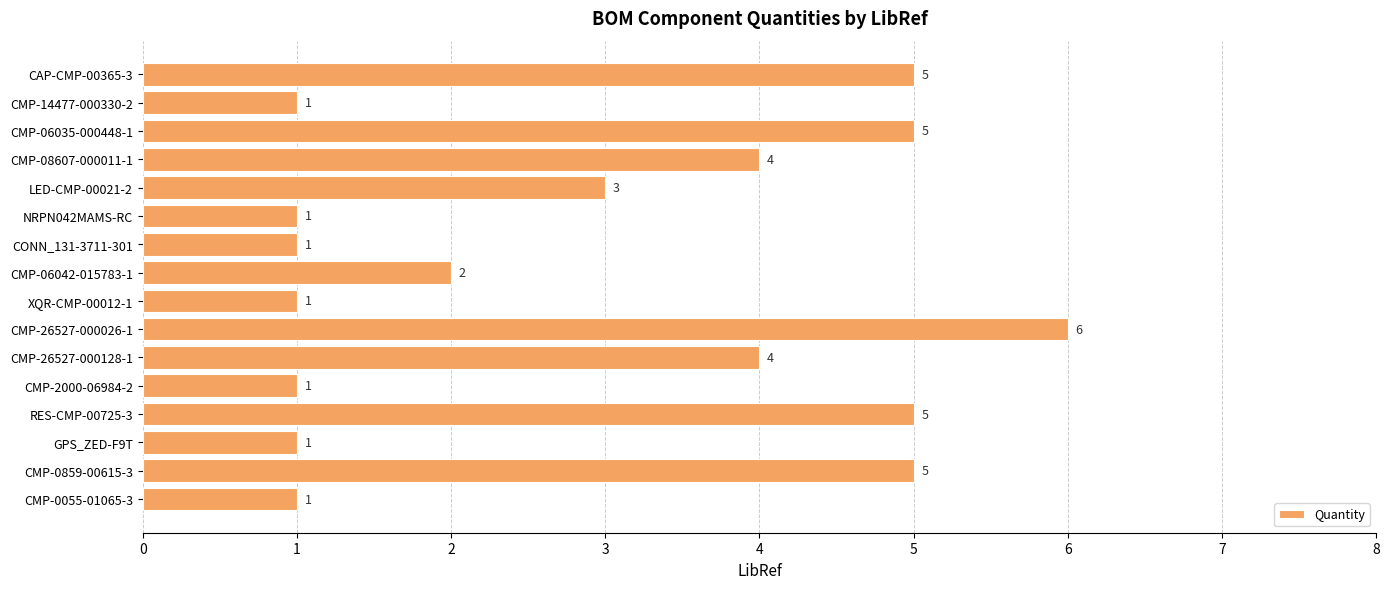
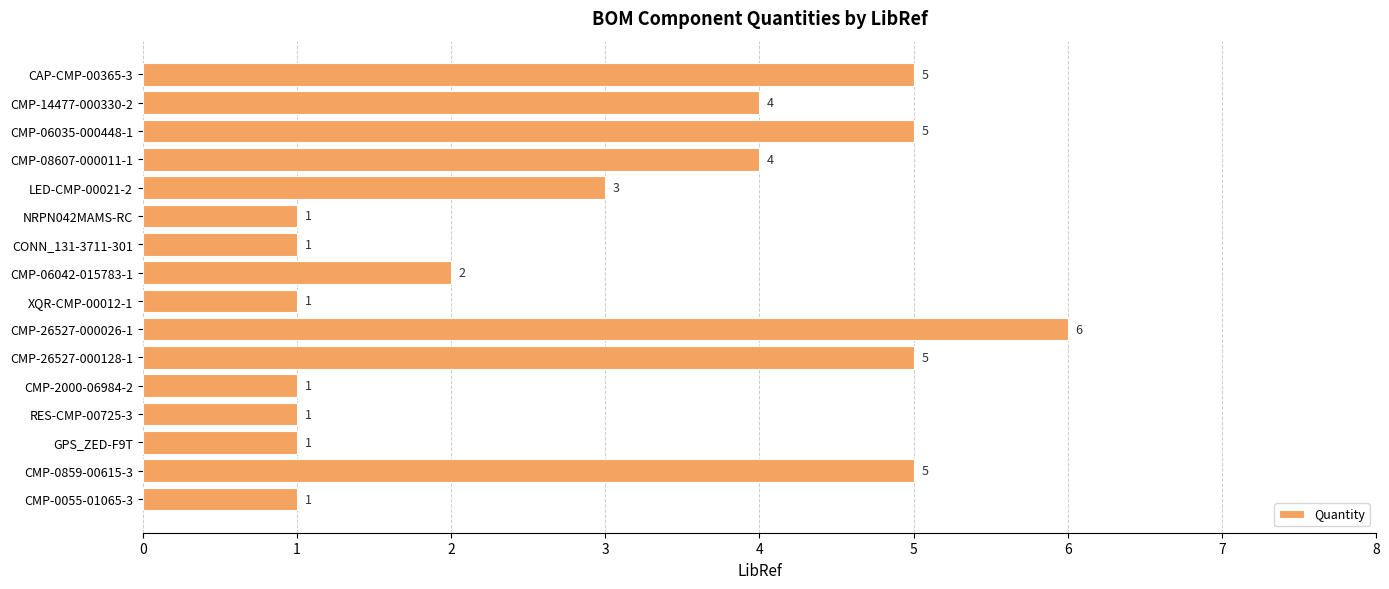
  {
    "CAP-CMP-00365-3": 5,
-   "CMP-14477-000330-2": 1,
+   "CMP-14477-000330-2": 4,
    "CMP-06035-000448-1": 5,
    "CMP-08607-000011-1": 4,
    "LED-CMP-00021-2": 3,
    "NRPN042MAMS-RC": 1,
    "CONN_131-3711-301": 1,
    "CMP-06042-015783-1": 2,
    "XQR-CMP-00012-1": 1,
    "CMP-26527-000026-1": 6,
-   "CMP-26527-000128-1": 4,
+   "CMP-26527-000128-1": 5,
    "CMP-2000-06984-2": 1,
-   "RES-CMP-00725-3": 5,
+   "RES-CMP-00725-3": 1,
    "GPS_ZED-F9T": 1,
    "CMP-0859-00615-3": 5,
    "CMP-0055-01065-3": 1
  }
